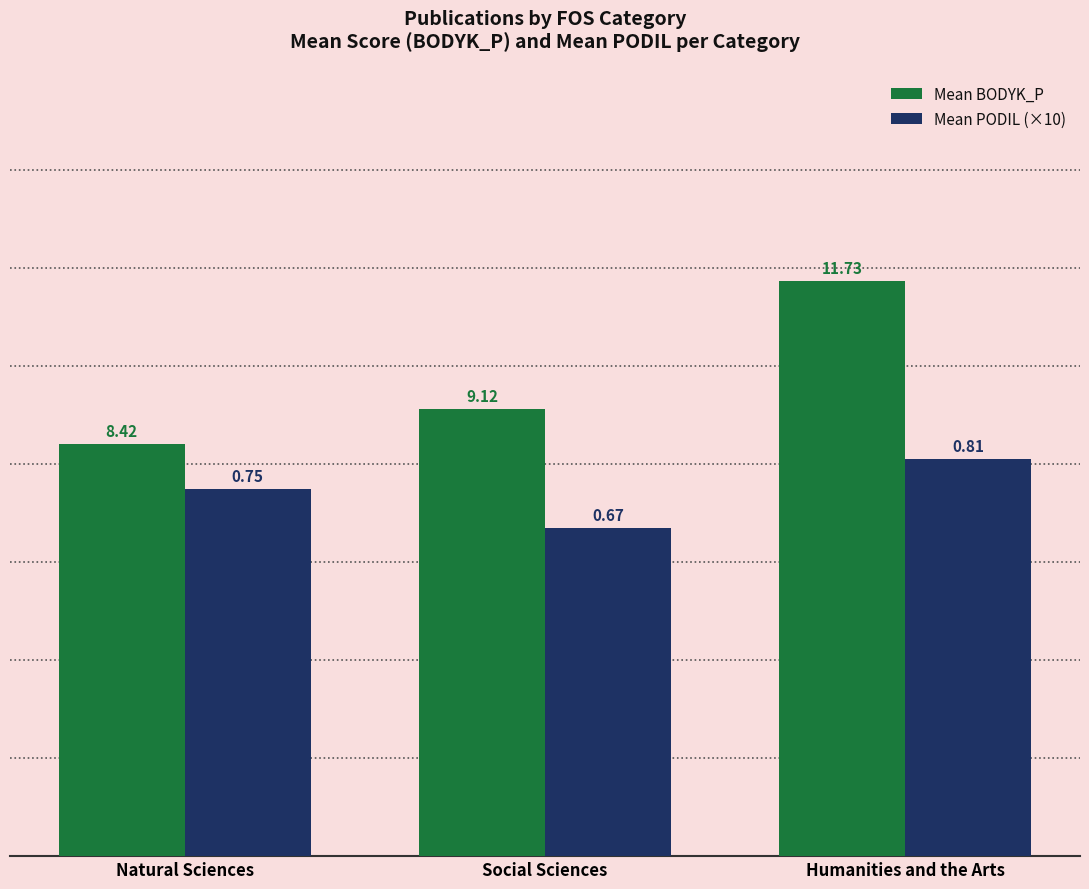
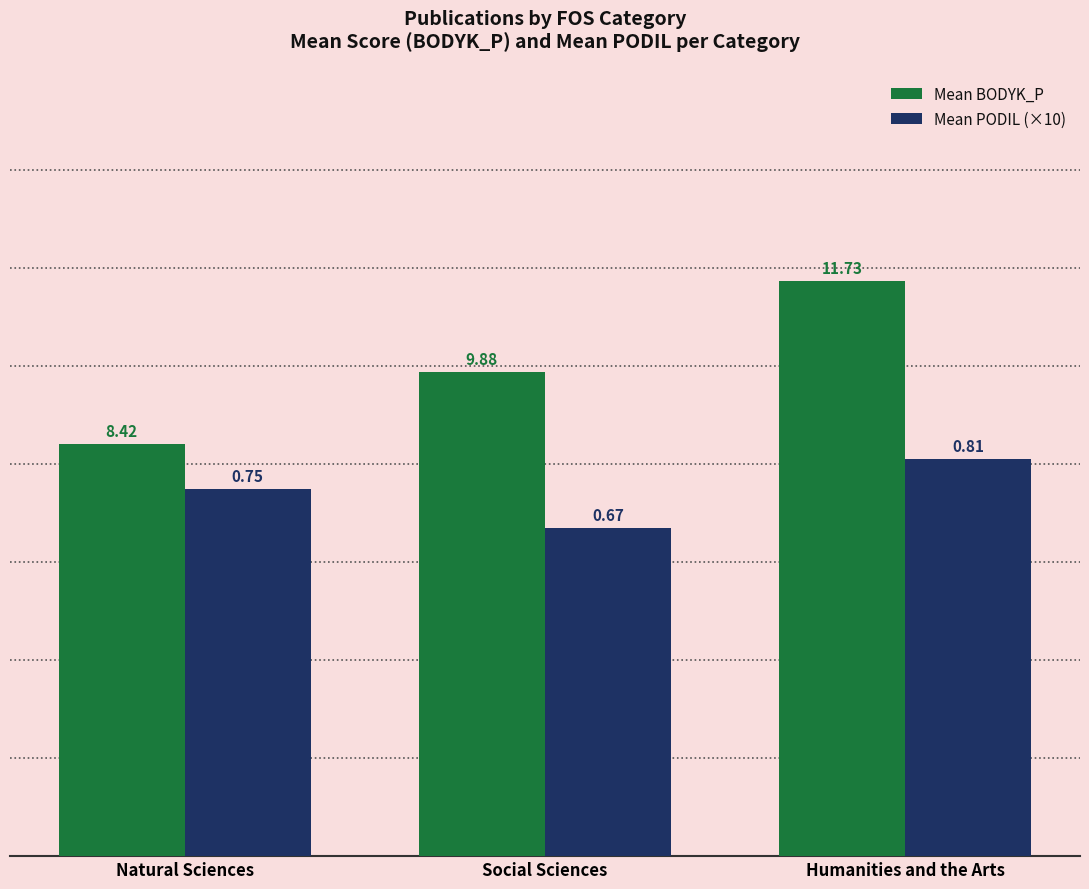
  {
    "Mean BODYK_P": {
      "Natural Sciences": 8.42,
-     "Social Sciences": 9.12,
+     "Social Sciences": 9.88,
      "Humanities and the Arts": 11.73
    }
  }
